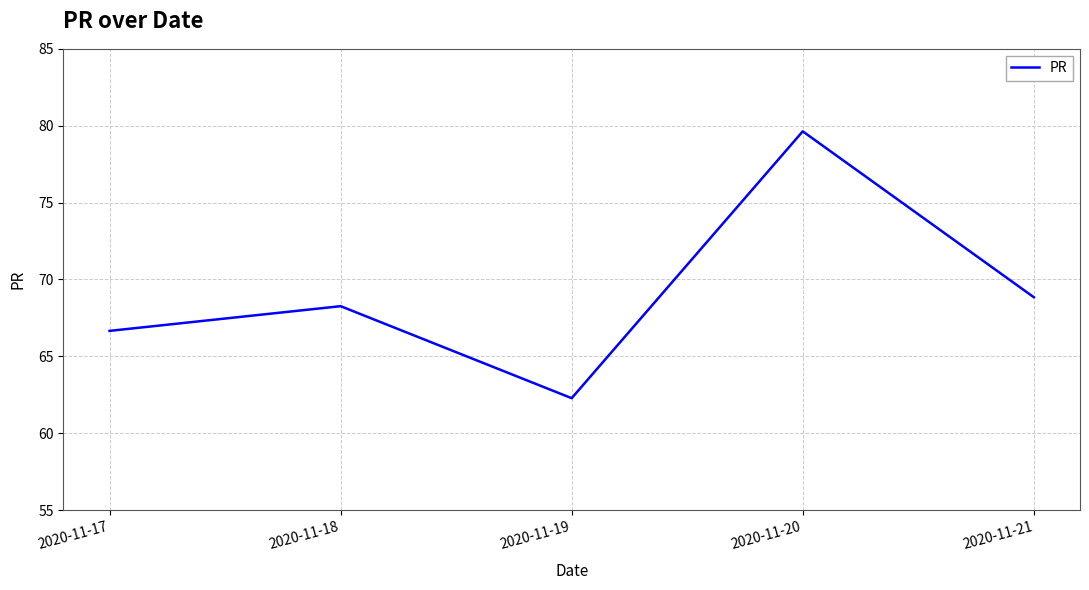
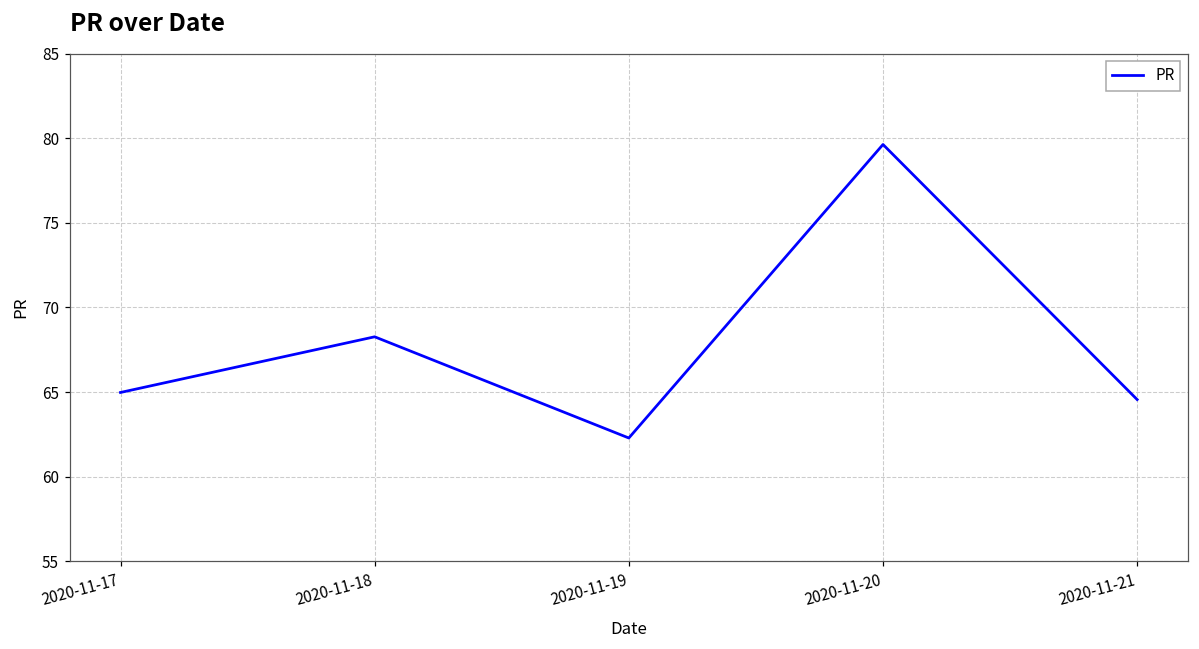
  {
-   "2020-11-17": 66.7,
+   "2020-11-17": 65.0,
    "2020-11-18": 68.3,
    "2020-11-19": 62.3,
    "2020-11-20": 79.6,
-   "2020-11-21": 68.8
+   "2020-11-21": 64.6
  }
